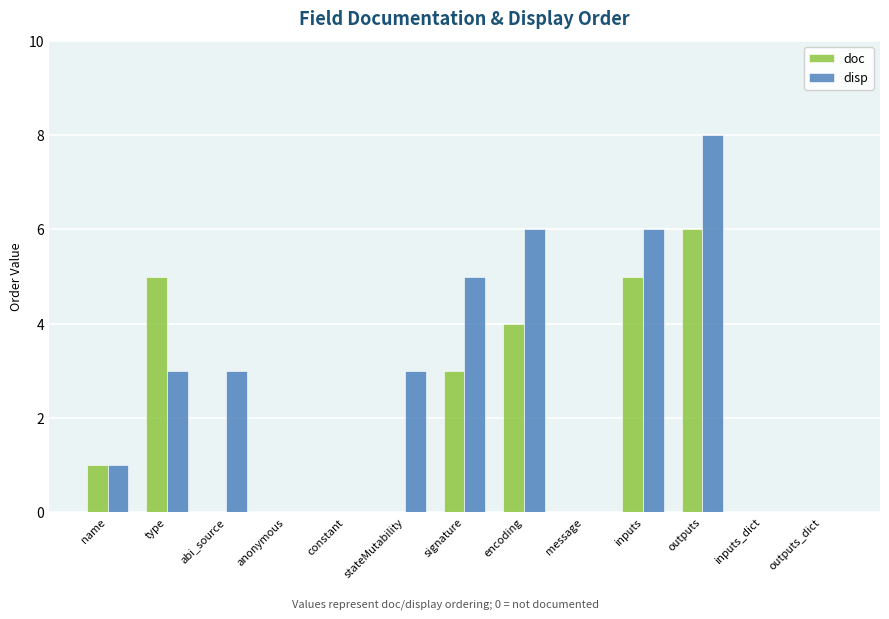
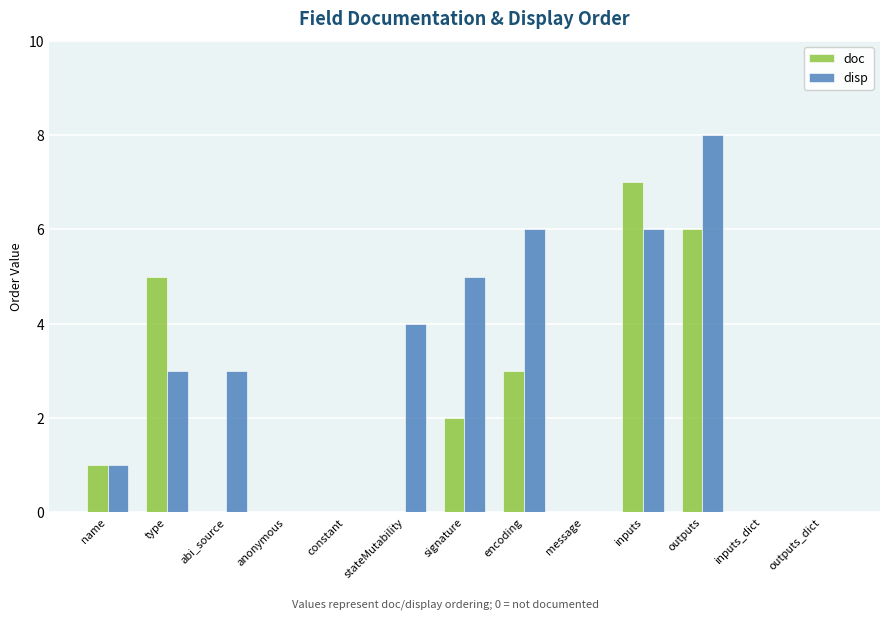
  {
    "doc": {
      "name": 1,
      "type": 5,
      "abi_source": 0,
      "anonymous": 0,
      "constant": 0,
      "stateMutability": 0,
-     "signature": 3,
-     "encoding": 4,
+     "signature": 2,
+     "encoding": 3,
      "message": 0,
-     "inputs": 5,
+     "inputs": 7,
      "outputs": 6,
      "inputs_dict": 0,
      "outputs_dict": 0
    },
    "disp": {
      "name": 1,
      "type": 3,
      "abi_source": 3,
      "anonymous": 0,
      "constant": 0,
-     "stateMutability": 3,
+     "stateMutability": 4,
      "signature": 5,
      "encoding": 6,
      "message": 0,
      "inputs": 6,
      "outputs": 8,
      "inputs_dict": 0,
      "outputs_dict": 0
    }
  }
